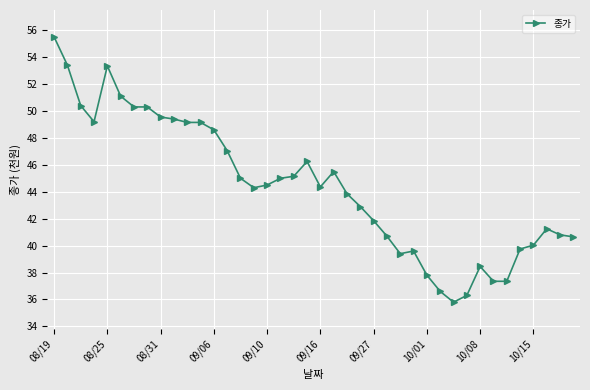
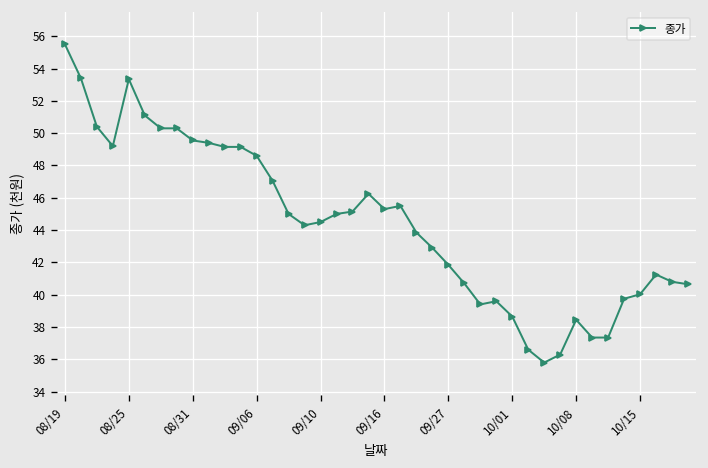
  {
    "08/19": 55.5,
    "08/25": 53.3,
    "08/31": 49.6,
    "09/06": 48.6,
    "09/10": 44.5,
-   "09/16": 44.4,
+   "09/16": 45.3,
    "09/27": 41.9,
-   "10/01": 37.8,
+   "10/01": 38.7,
    "10/08": 38.5,
    "10/15": 40.0
  }
